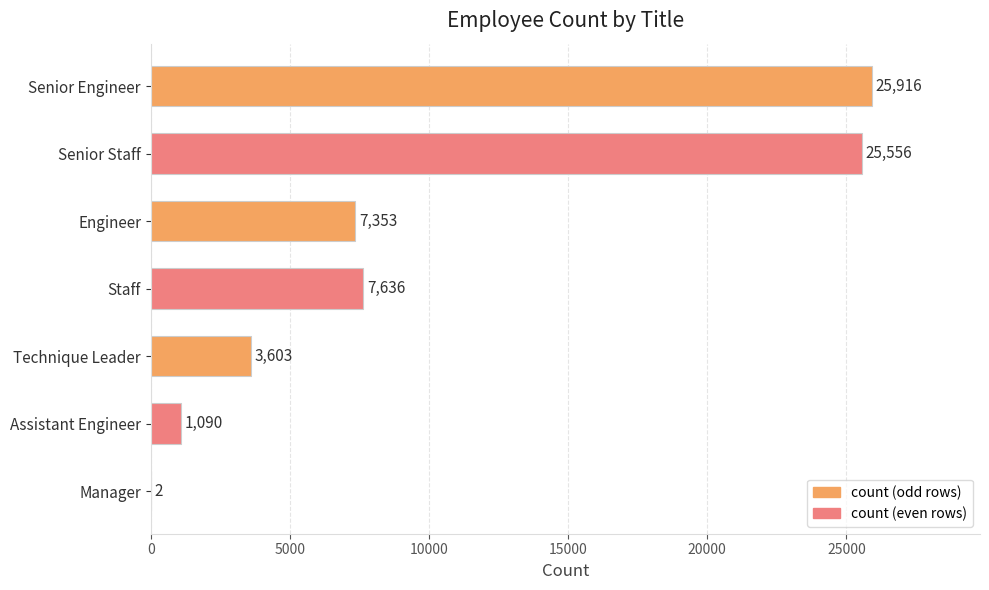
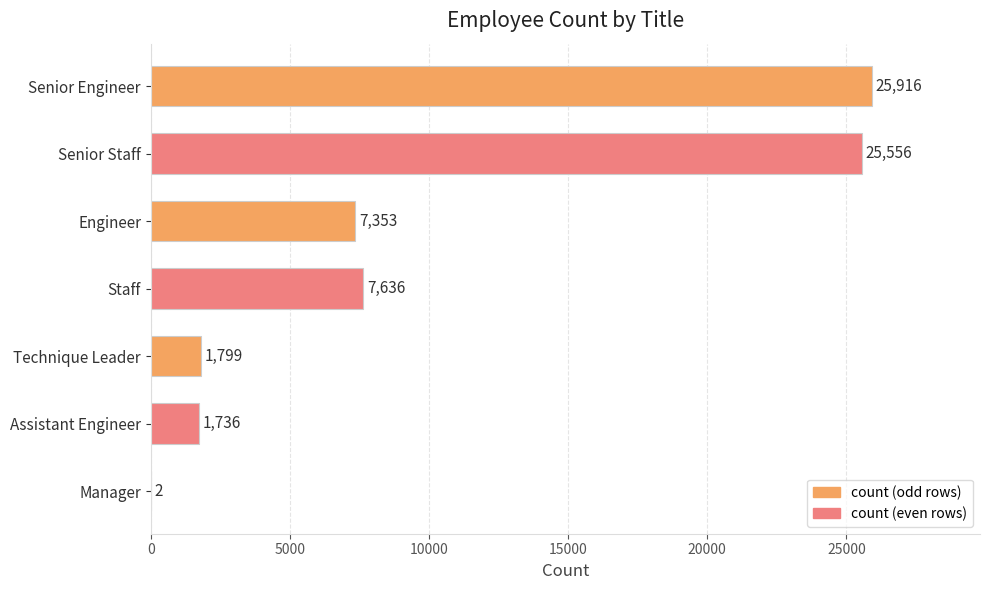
  {
    "Senior Engineer": "25,916",
    "Senior Staff": "25,556",
    "Engineer": "7,353",
    "Staff": "7,636",
-   "Technique Leader": "3,603",
-   "Assistant Engineer": "1,090",
+   "Technique Leader": "1,799",
+   "Assistant Engineer": "1,736",
    "Manager": "2"
  }
